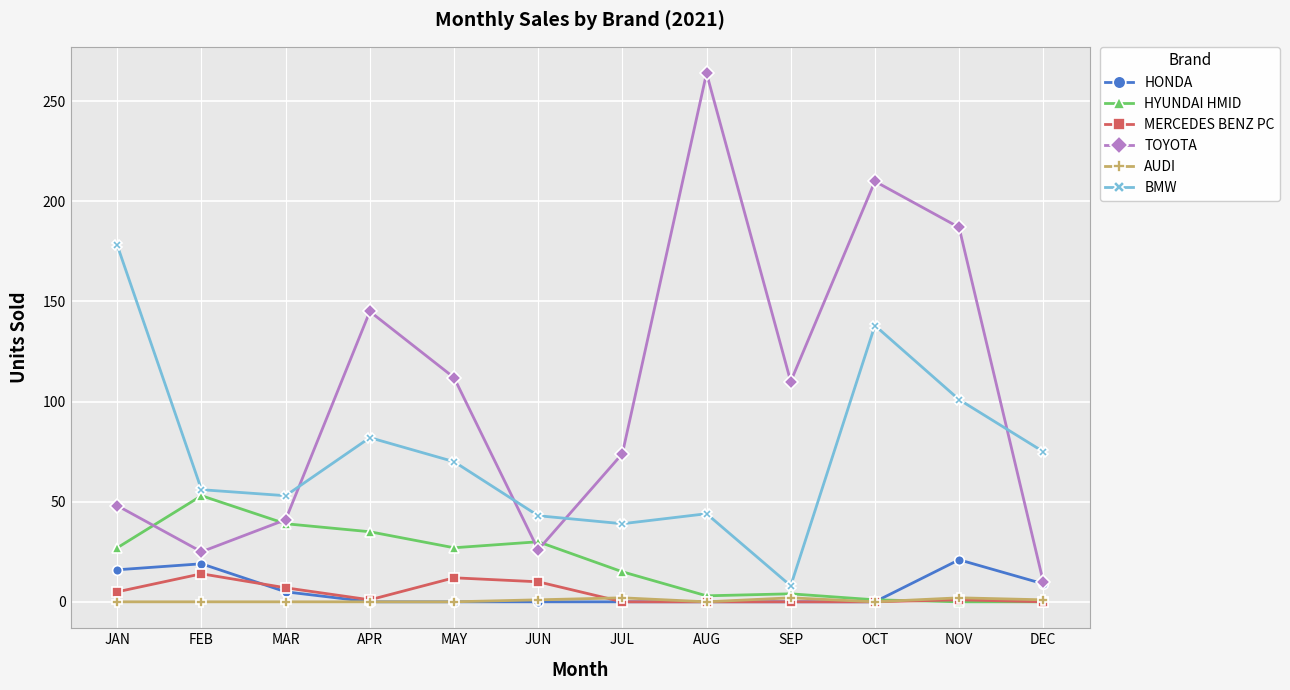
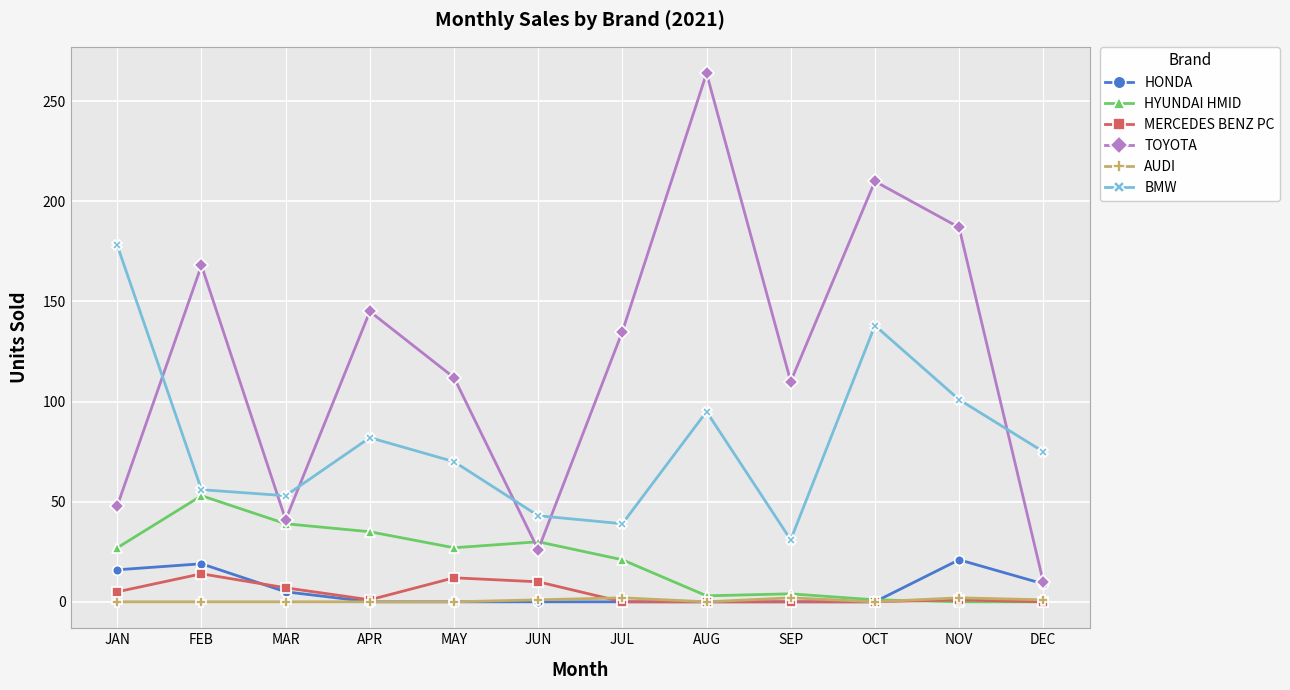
  {
    "HONDA": {
      "JAN": 16,
      "FEB": 19,
      "MAR": 5,
      "NOV": 21
    },
    "HYUNDAI HMID": {
      "JAN": 27,
      "FEB": 53,
      "MAR": 39,
      "APR": 35,
      "MAY": 27,
      "JUN": 30,
-     "JUL": 15,
+     "JUL": 21,
      "AUG": 3,
      "SEP": 4
    },
    "MERCEDES BENZ PC": {
      "JAN": 5,
      "FEB": 14,
      "MAR": 7,
      "MAY": 12,
      "JUN": 10
    },
    "TOYOTA": {
      "JAN": 48,
-     "FEB": 25,
+     "FEB": 168,
      "MAR": 41,
      "APR": 145,
      "MAY": 112,
      "JUN": 26,
-     "JUL": 74,
+     "JUL": 135,
      "AUG": 264,
      "SEP": 110,
      "OCT": 210,
      "NOV": 187
    },
    "AUDI": {
      "JAN": 0,
      "FEB": 0,
      "MAR": 0,
      "JUL": 2,
      "SEP": 2
    },
    "BMW": {
      "JAN": 178,
      "FEB": 56,
      "MAR": 53,
      "APR": 82,
      "MAY": 70,
      "JUN": 43,
      "JUL": 39,
-     "AUG": 44,
-     "SEP": 8,
+     "AUG": 95,
+     "SEP": 31,
      "OCT": 138,
      "NOV": 101,
      "DEC": 75
    }
  }
